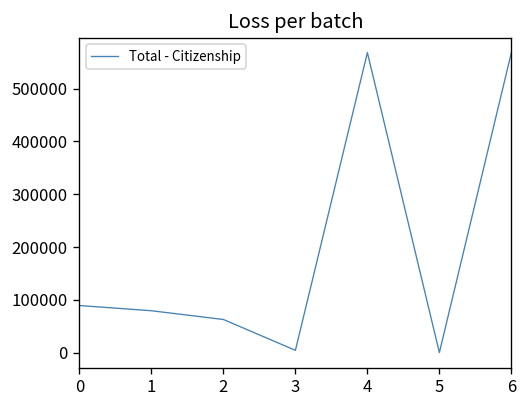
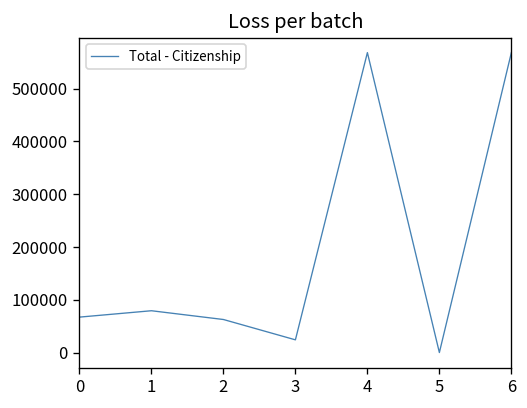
  {
-   "0": 90000,
+   "0": 70000,
    "1": 80000,
    "2": 60000,
-   "3": 0,
+   "3": 20000,
    "4": 570000,
    "5": 0,
    "6": 570000
  }
